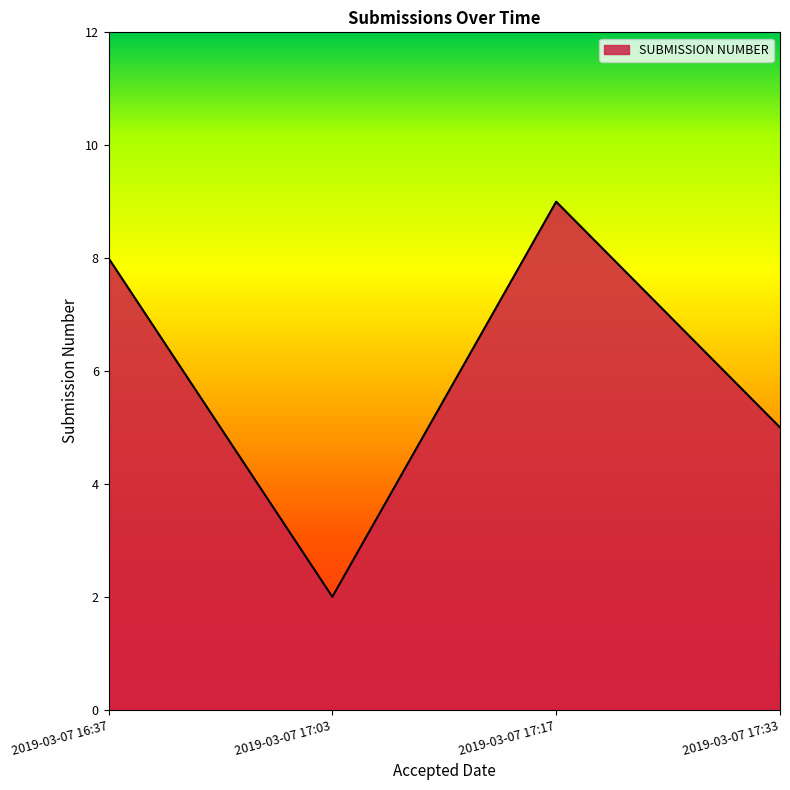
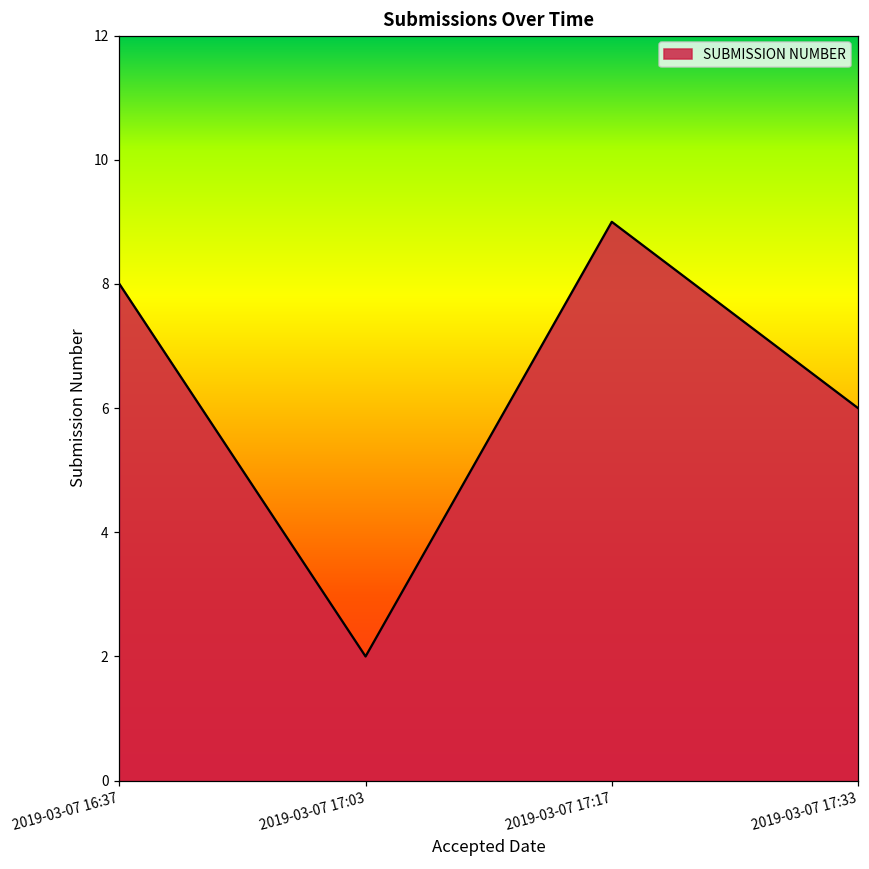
  {
    "2019-03-07 16:37": 8,
    "2019-03-07 17:03": 2,
    "2019-03-07 17:17": 9,
-   "2019-03-07 17:33": 5
+   "2019-03-07 17:33": 6
  }
